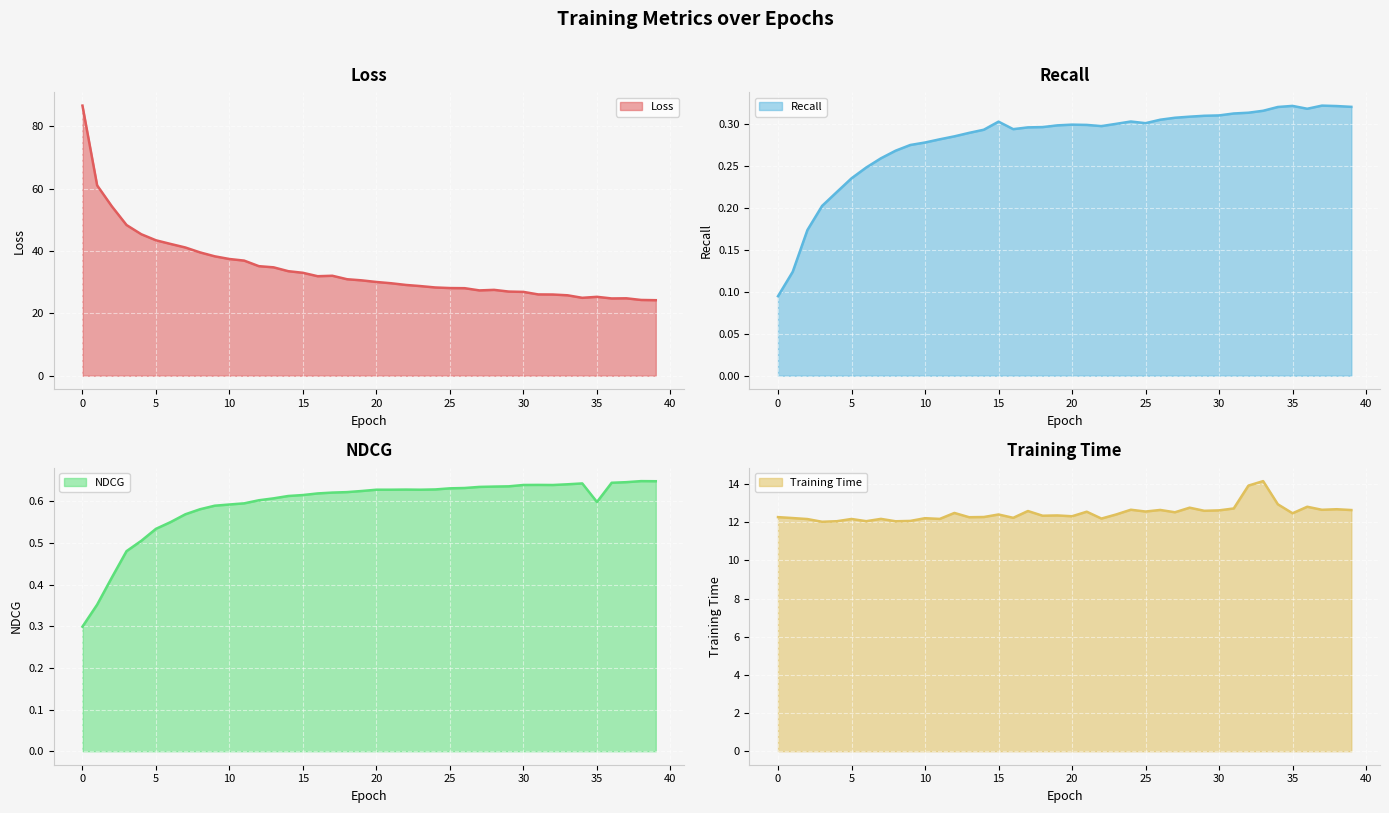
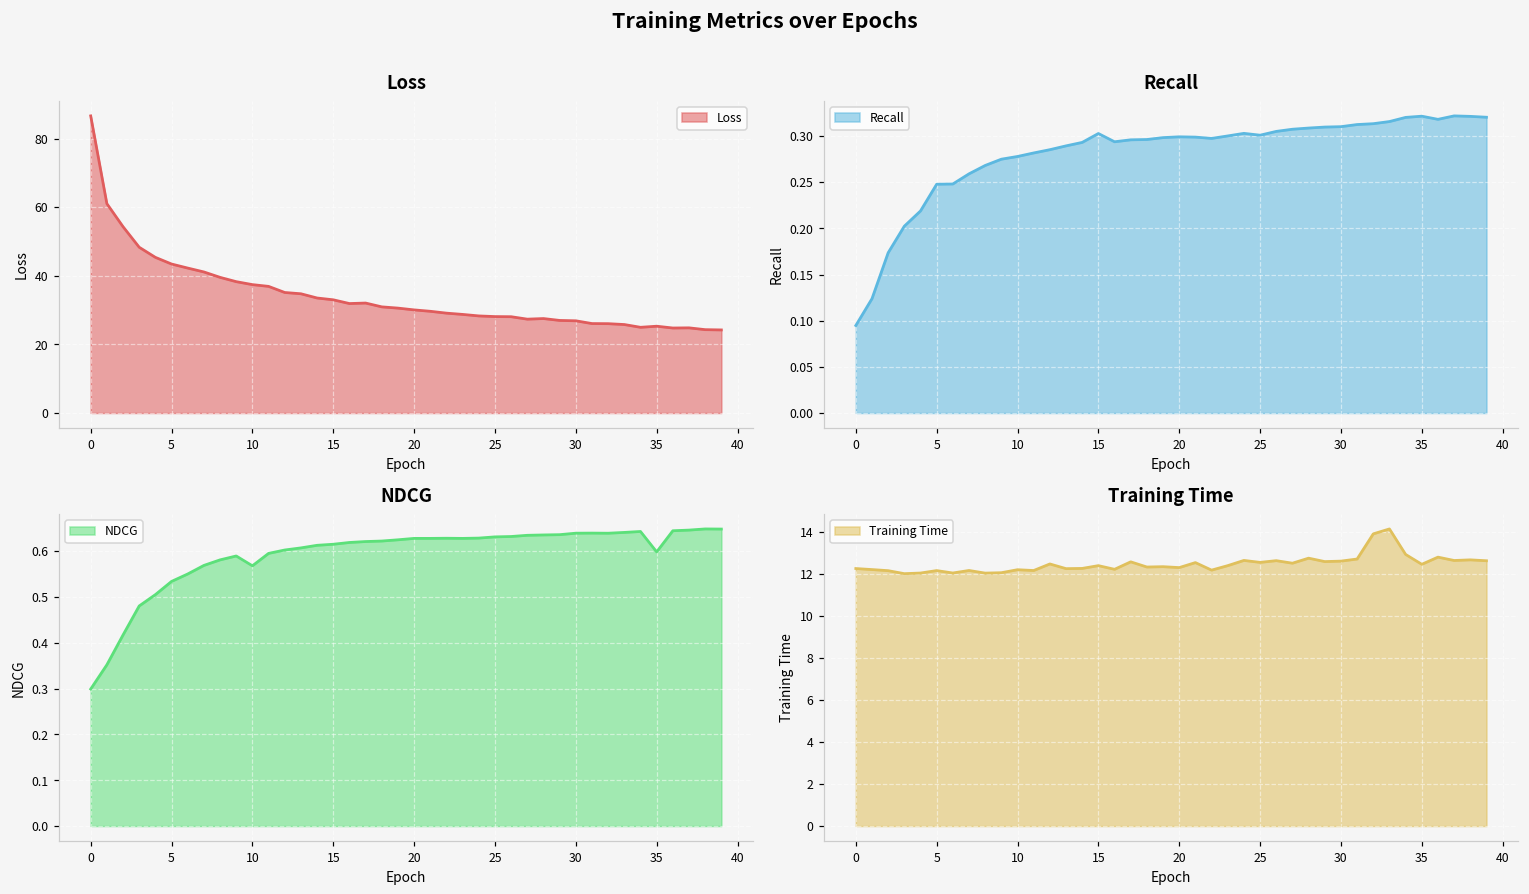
  {
    "Loss": {
      "0": 87,
      "5": 43,
      "10": 37,
      "15": 33,
      "20": 30,
      "25": 28,
      "30": 27,
      "35": 25
    },
    "Recall": {
      "0": 0.09,
-     "5": 0.24,
+     "5": 0.25,
      "10": 0.28,
      "15": 0.30,
      "20": 0.30,
      "25": 0.30,
      "30": 0.31,
      "35": 0.32
    },
    "NDCG": {
      "0": 0.30,
      "5": 0.53,
-     "10": 0.59,
+     "10": 0.57,
      "15": 0.62,
      "20": 0.63,
      "25": 0.63,
      "30": 0.64,
      "35": 0.60
    },
    "Training Time": {
      "0": 12.3,
      "5": 12.2,
      "10": 12.2,
      "15": 12.4,
      "20": 12.3,
      "25": 12.6,
      "30": 12.6,
      "35": 12.5
    }
  }
